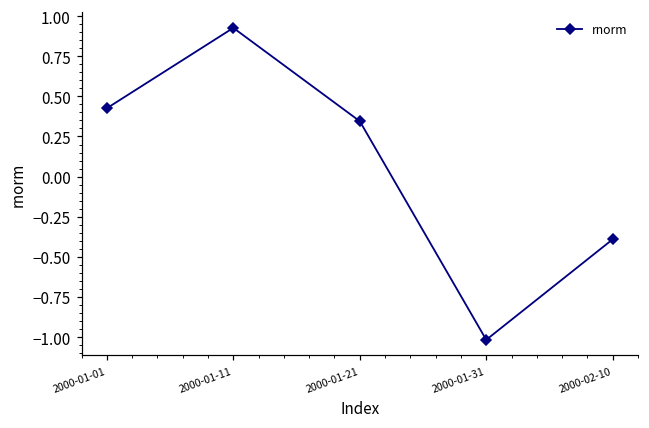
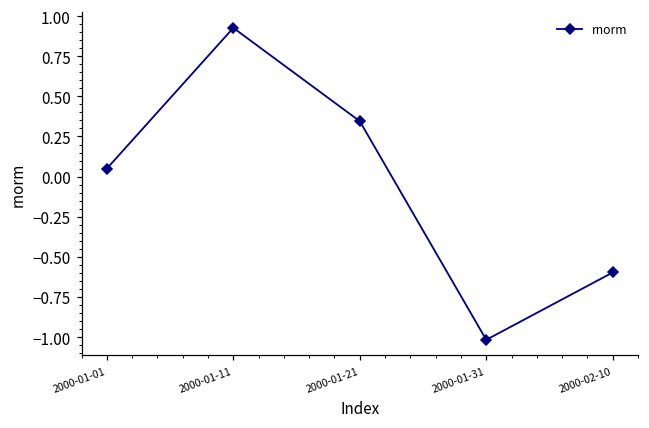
  {
-   "2000-01-01": 0.43,
+   "2000-01-01": 0.05,
    "2000-01-11": 0.93,
    "2000-01-21": 0.35,
    "2000-01-31": -1.02,
-   "2000-02-10": -0.39
+   "2000-02-10": -0.60
  }
